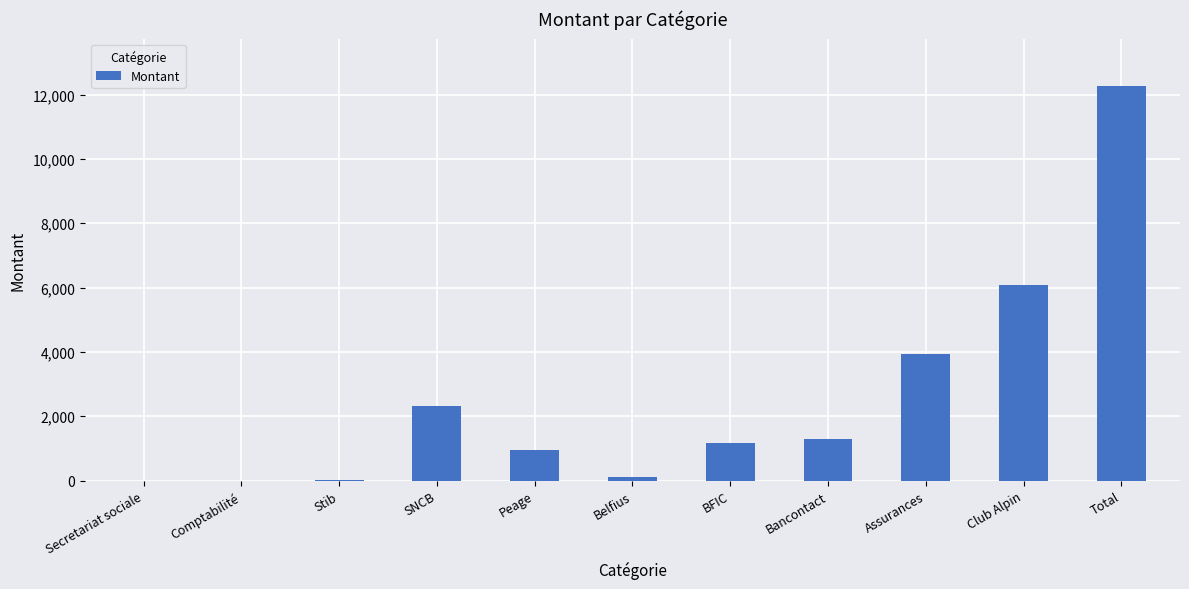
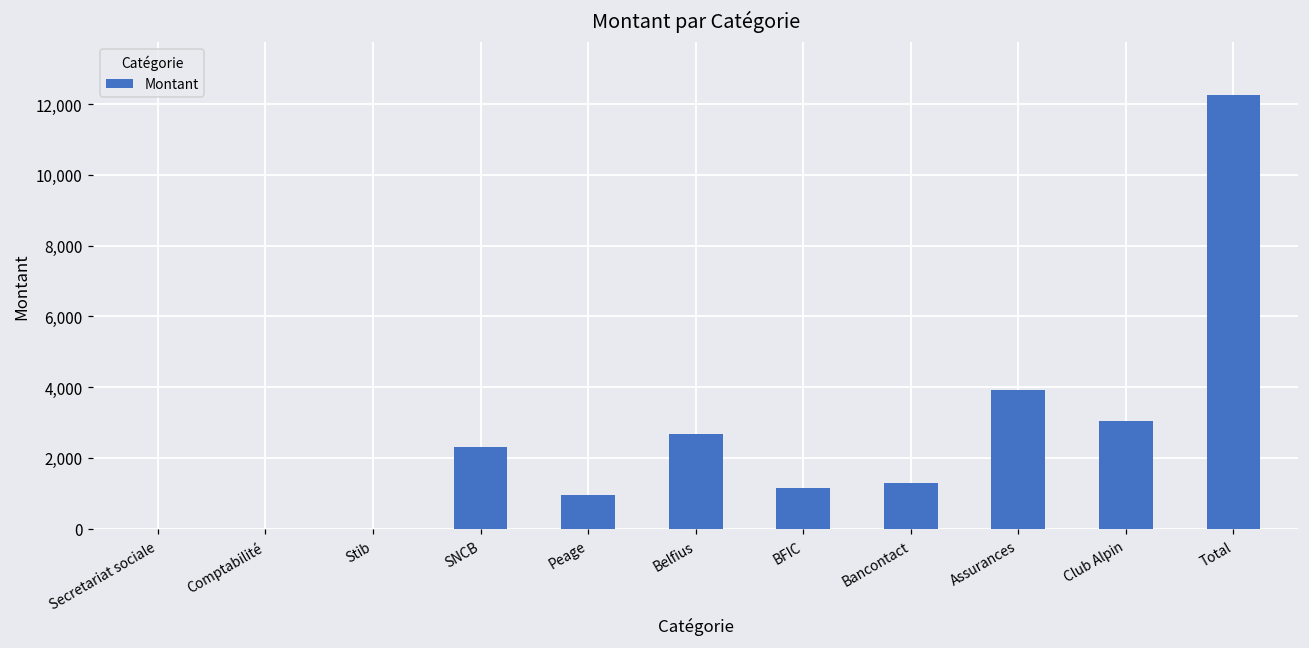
  {
    "Secretariat sociale": "0",
    "Comptabilité": "0",
    "SNCB": "2,300",
    "Peage": "1,000",
-   "Belfius": "100",
+   "Belfius": "2,700",
    "BFIC": "1,200",
    "Bancontact": "1,300",
    "Assurances": "3,900",
-   "Club Alpin": "6,100",
+   "Club Alpin": "3,000",
    "Total": "12,300"
  }
